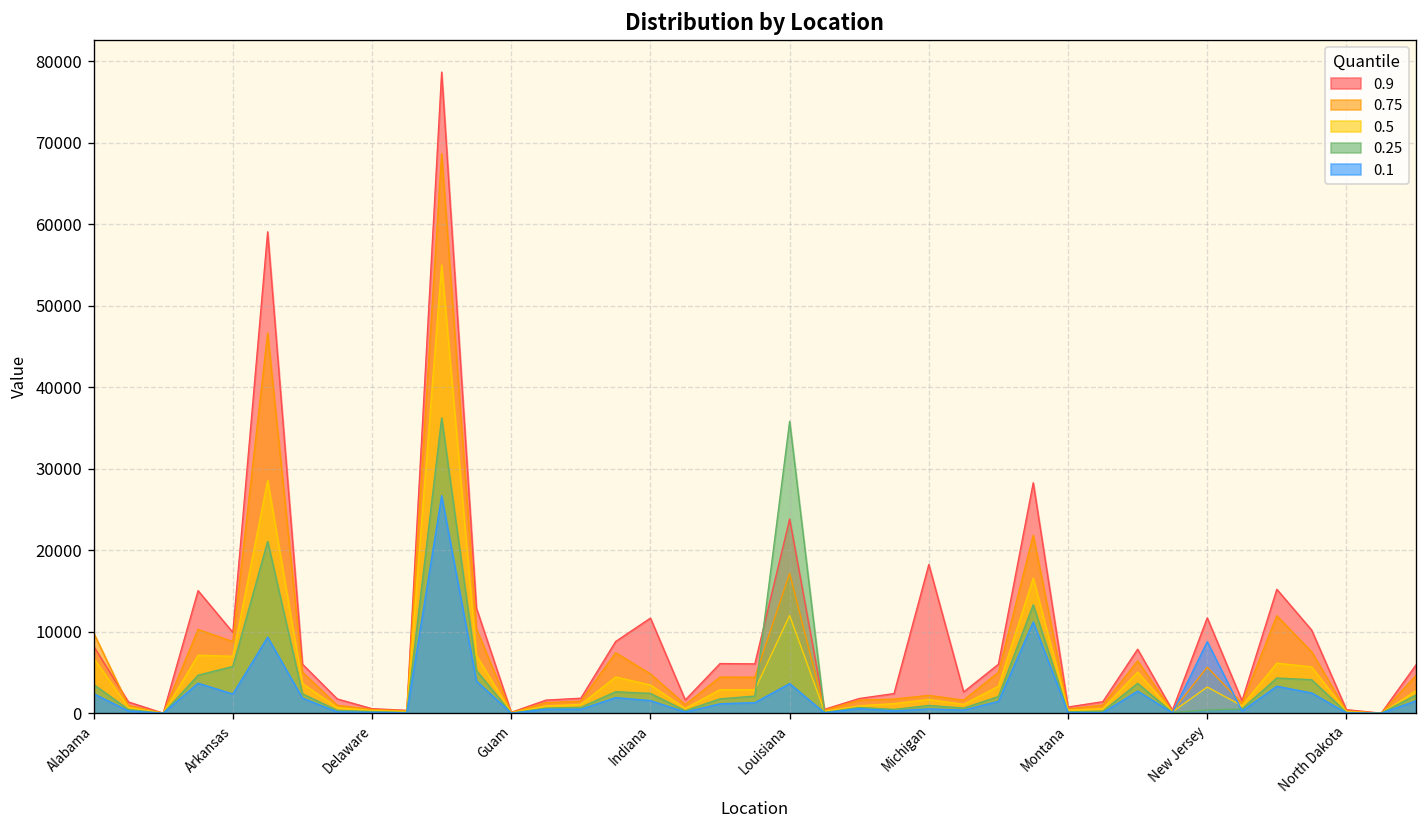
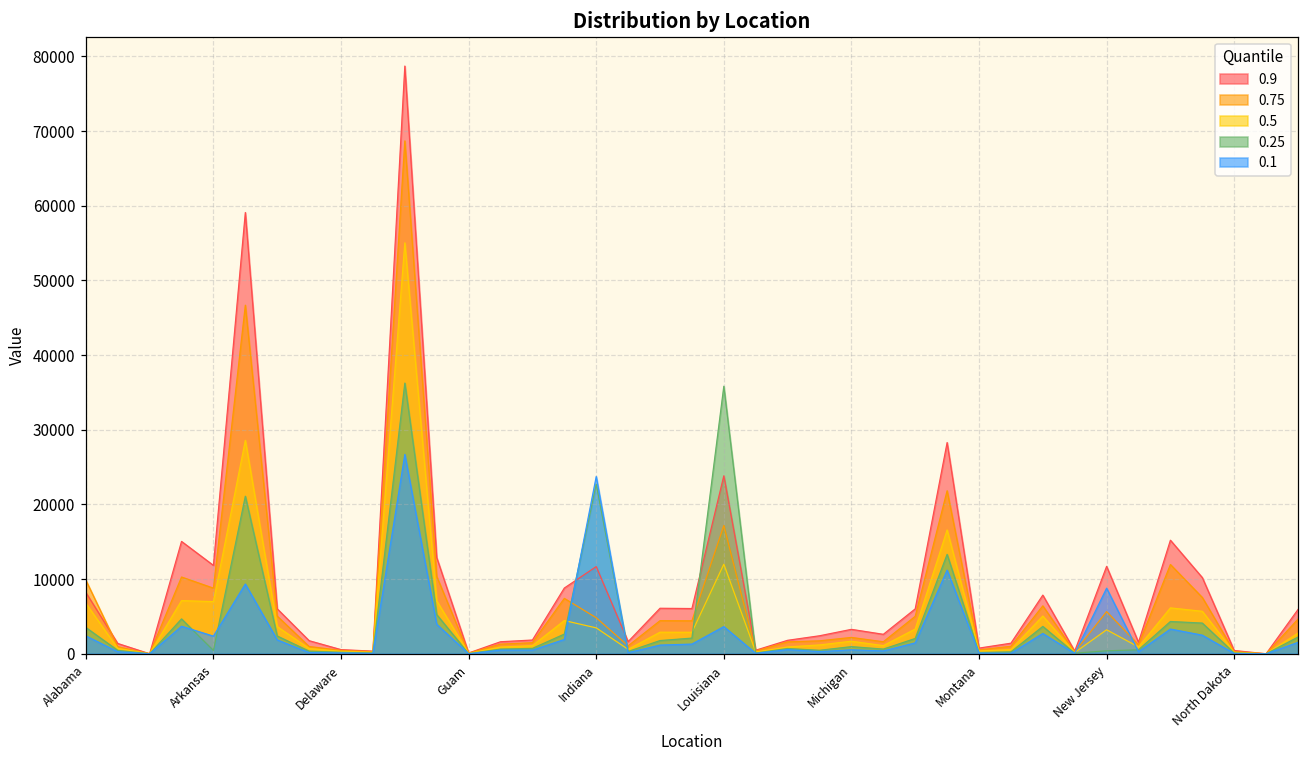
  {
    "0.9": {
      "Alabama": 8000,
-     "Arkansas": 10000,
+     "Arkansas": 12000,
      "Indiana": 12000,
      "Louisiana": 24000,
-     "Michigan": 18000,
+     "Michigan": 3000,
      "New Jersey": 12000
    },
    "0.25": {
      "Alabama": 4000,
-     "Arkansas": 6000,
-     "Indiana": 2000,
+     "Arkansas": 0,
+     "Indiana": 23000,
      "Louisiana": 36000,
      "Michigan": 1000,
      "New Jersey": 0
    },
    "0.1": {
      "Alabama": 2000,
      "Arkansas": 2000,
-     "Indiana": 2000,
+     "Indiana": 24000,
      "Louisiana": 4000,
      "Michigan": 1000,
      "New Jersey": 9000
    }
  }
